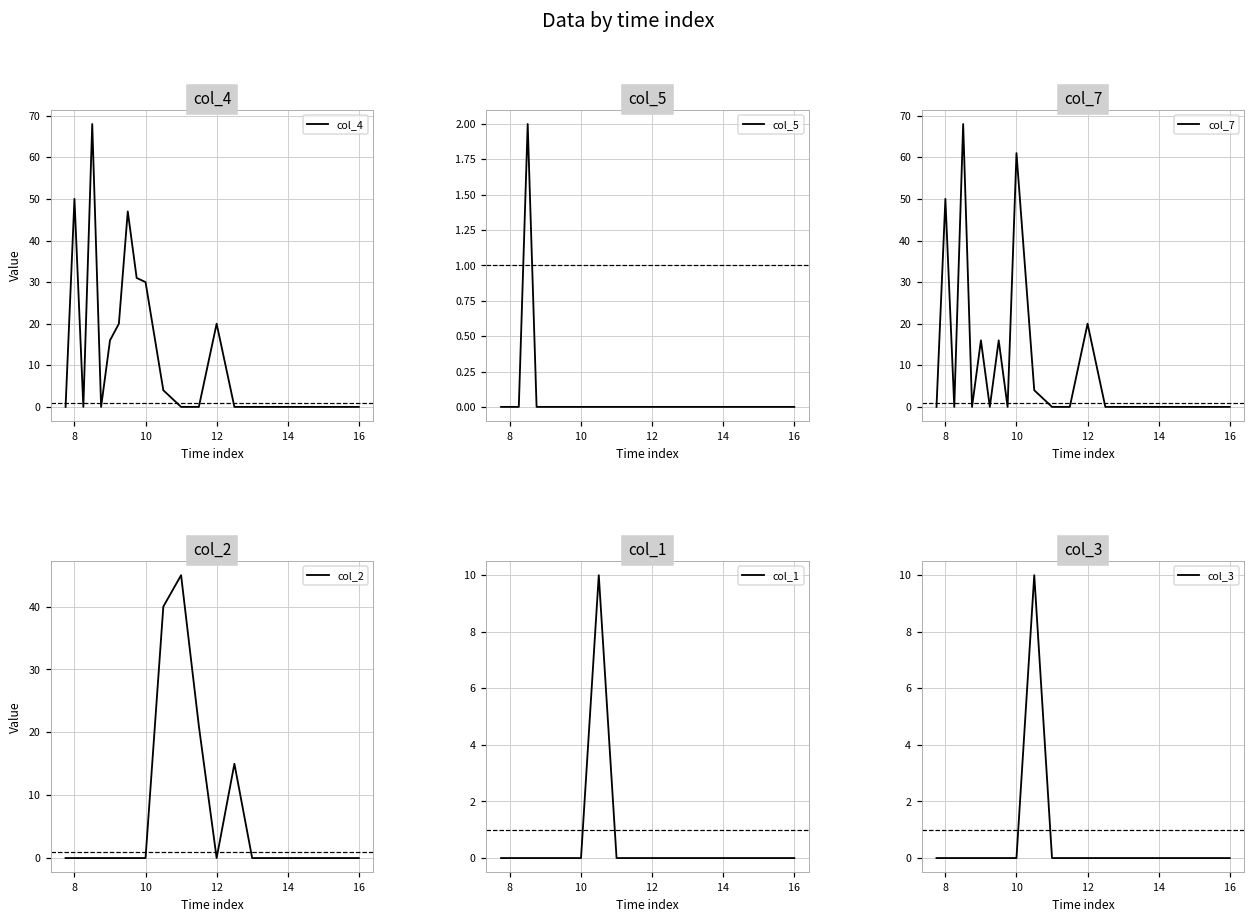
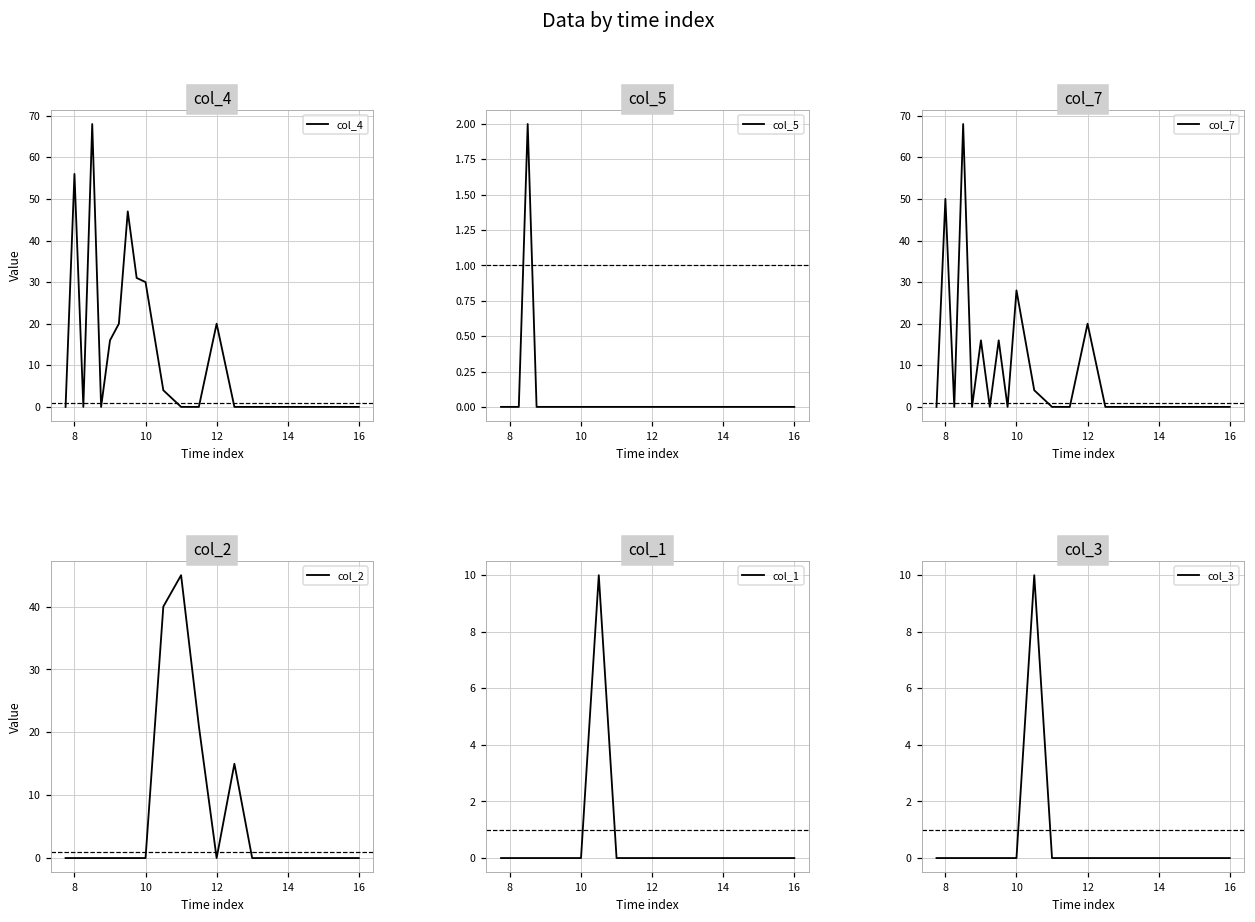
  {
    "col_4": {
-     "8": 50,
+     "8": 56,
      "10": 30,
      "12": 20,
      "14": 0,
      "16": 0
    },
    "col_5": {
      "8": 0.00,
      "10": 0.00,
      "12": 0.00,
      "14": 0.00,
      "16": 0.00
    },
    "col_7": {
      "8": 50,
-     "10": 61,
+     "10": 28,
      "12": 20,
      "14": 0,
      "16": 0
    },
    "col_2": {
      "8": 0,
      "10": 0,
      "12": 0,
      "14": 0,
      "16": 0
    },
    "col_1": {
      "8": 0.0,
      "10": 0.0,
      "12": 0.0,
      "14": 0.0,
      "16": 0.0
    },
    "col_3": {
      "8": 0.0,
      "10": 0.0,
      "12": 0.0,
      "14": 0.0,
      "16": 0.0
    }
  }
